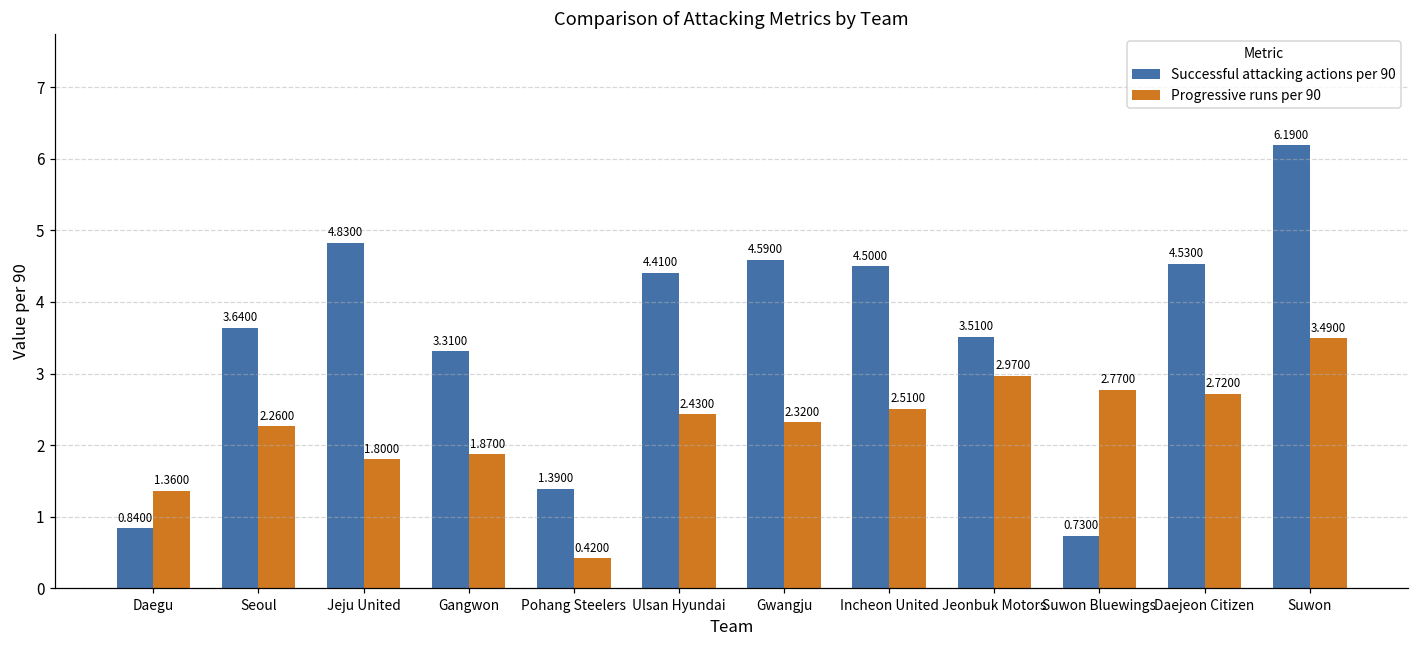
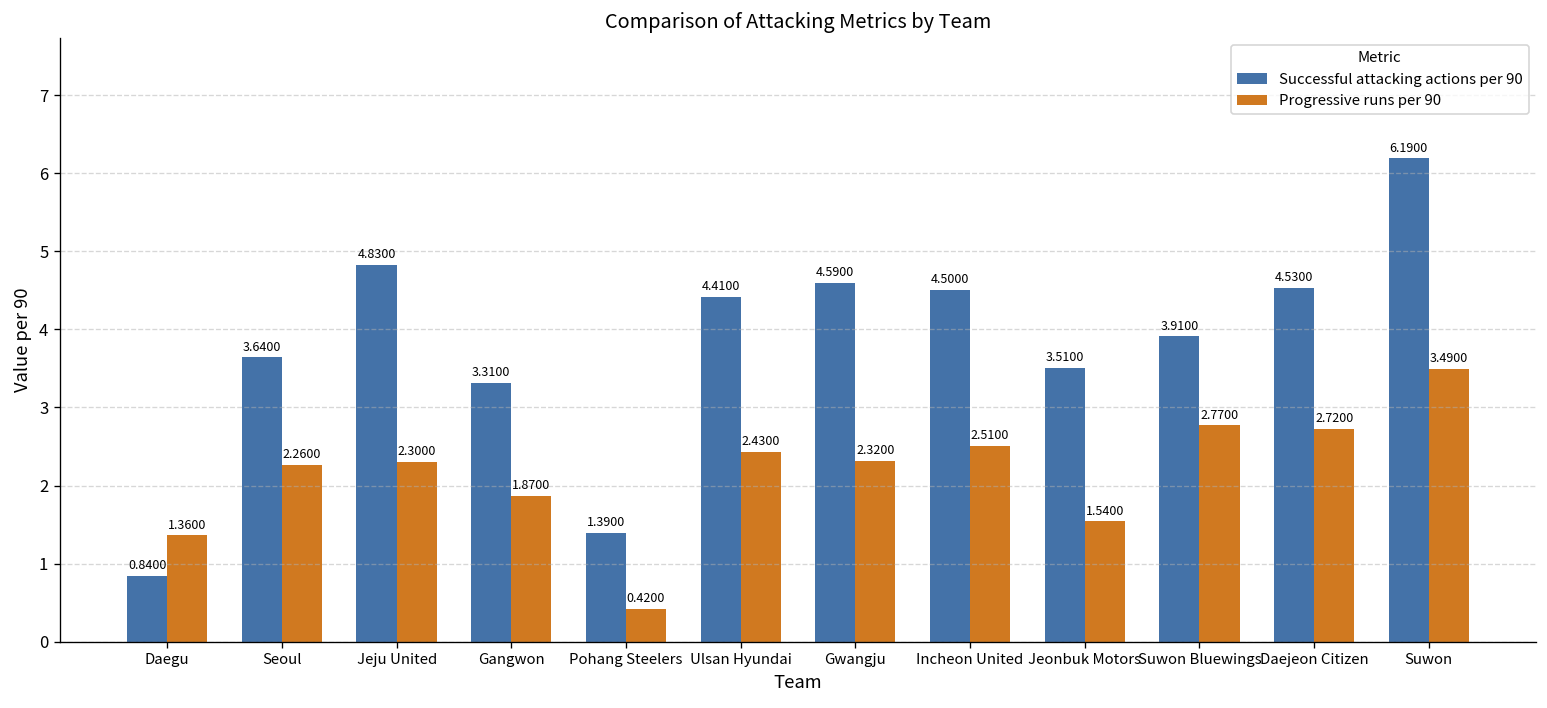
  {
    "Successful attacking actions per 90": {
      "Daegu": 0.8400,
      "Seoul": 3.6400,
      "Jeju United": 4.8300,
      "Gangwon": 3.3100,
      "Pohang Steelers": 1.3900,
      "Ulsan Hyundai": 4.4100,
      "Gwangju": 4.5900,
      "Incheon United": 4.5000,
      "Jeonbuk Motors": 3.5100,
-     "Suwon Bluewings": 0.7300,
+     "Suwon Bluewings": 3.9100,
      "Daejeon Citizen": 4.5300,
      "Suwon": 6.1900
    },
    "Progressive runs per 90": {
      "Daegu": 1.3600,
      "Seoul": 2.2600,
-     "Jeju United": 1.8000,
+     "Jeju United": 2.3000,
      "Gangwon": 1.8700,
      "Pohang Steelers": 0.4200,
      "Ulsan Hyundai": 2.4300,
      "Gwangju": 2.3200,
      "Incheon United": 2.5100,
-     "Jeonbuk Motors": 2.9700,
+     "Jeonbuk Motors": 1.5400,
      "Suwon Bluewings": 2.7700,
      "Daejeon Citizen": 2.7200,
      "Suwon": 3.4900
    }
  }
